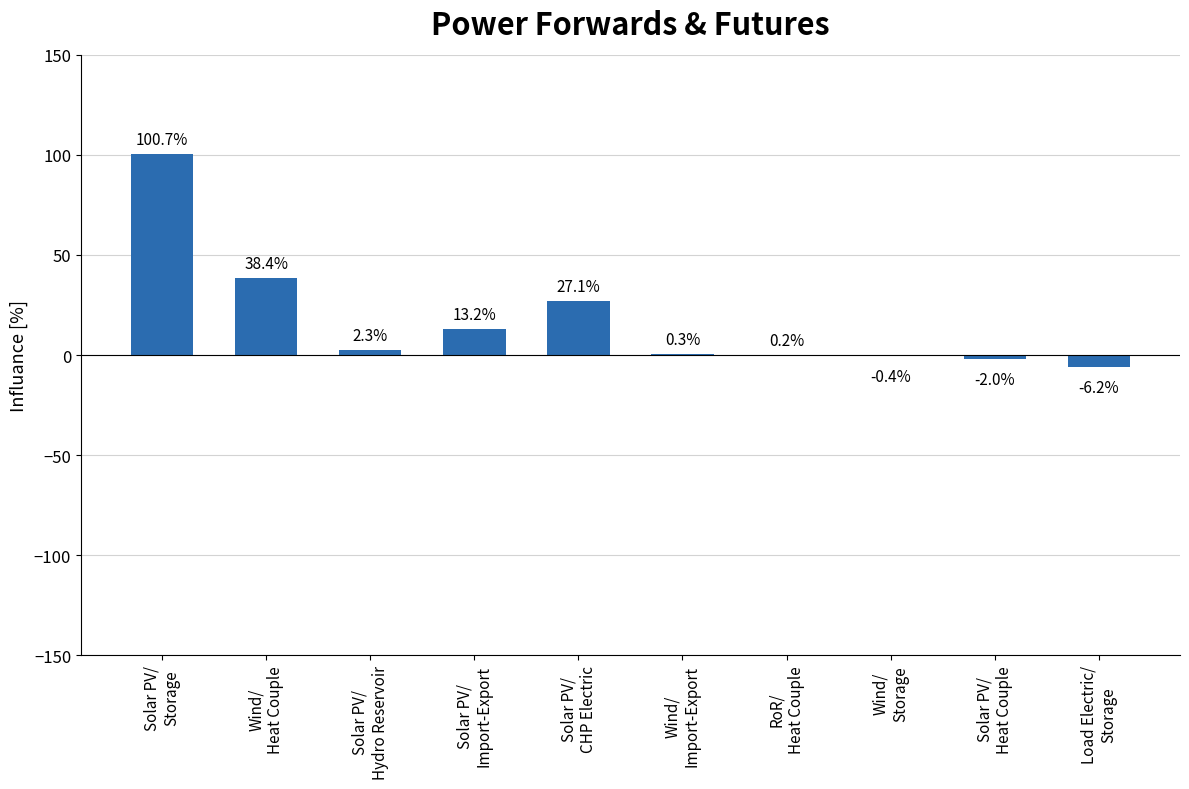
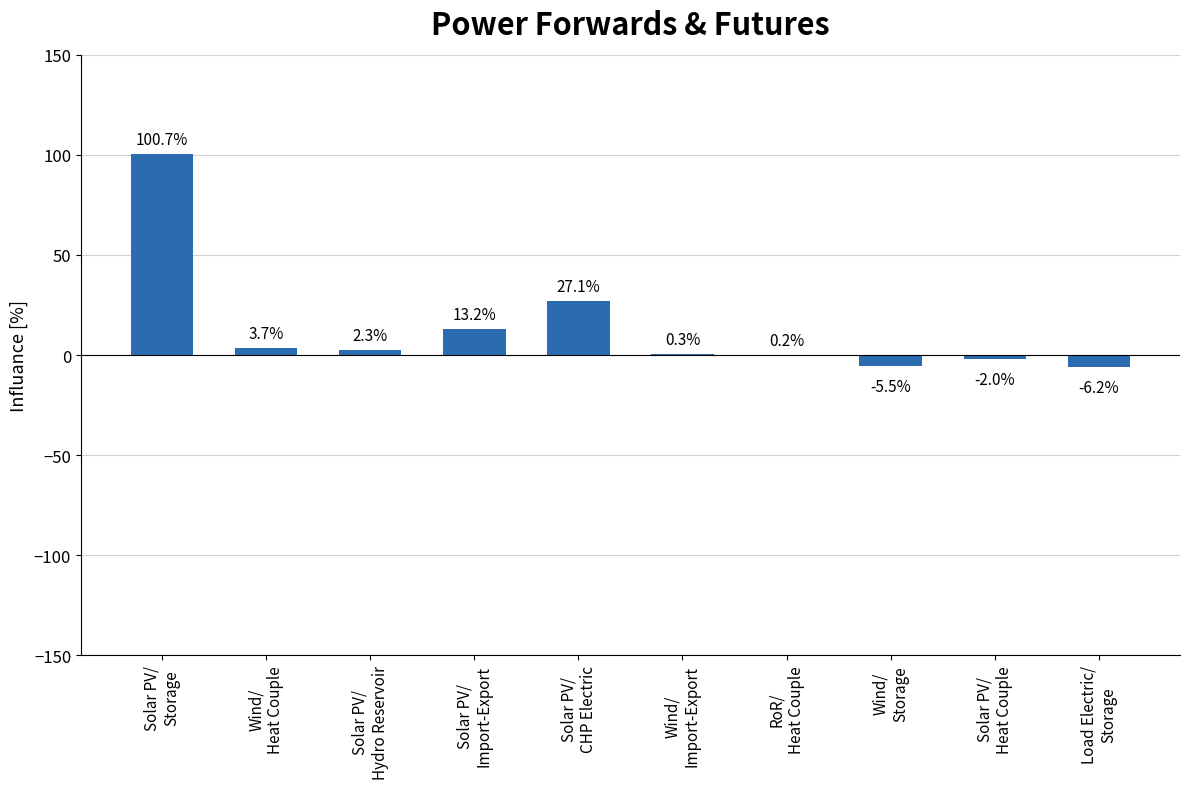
  {
    "Solar PV/ Storage": "100.7%",
-   "Wind/ Heat Couple": "38.4%",
+   "Wind/ Heat Couple": "3.7%",
    "Solar PV/ Hydro Reservoir": "2.3%",
    "Solar PV/ Import-Export": "13.2%",
    "Solar PV/ CHP Electric": "27.1%",
    "Wind/ Import-Export": "0.3%",
    "RoR/ Heat Couple": "0.2%",
-   "Wind/ Storage": "-0.4%",
+   "Wind/ Storage": "-5.5%",
    "Solar PV/ Heat Couple": "-2.0%",
    "Load Electric/ Storage": "-6.2%"
  }
